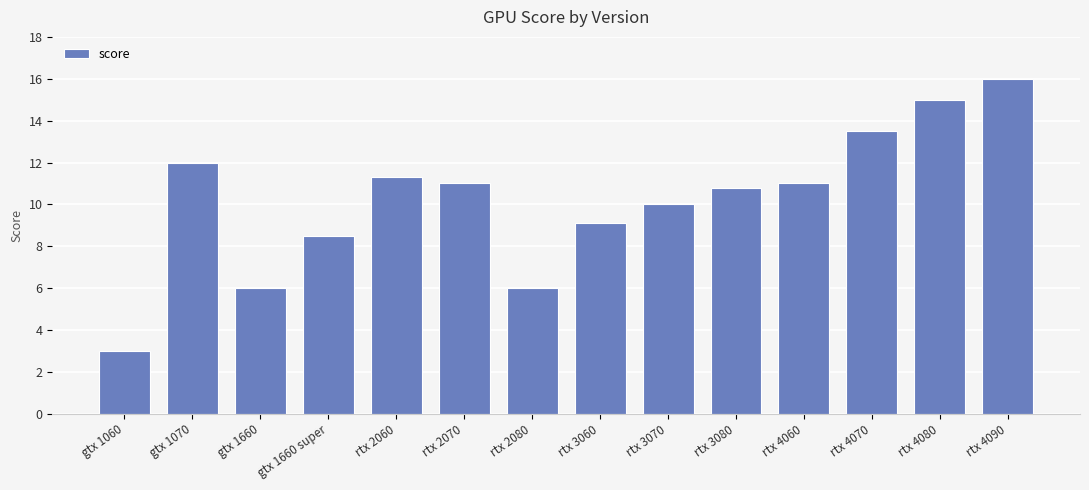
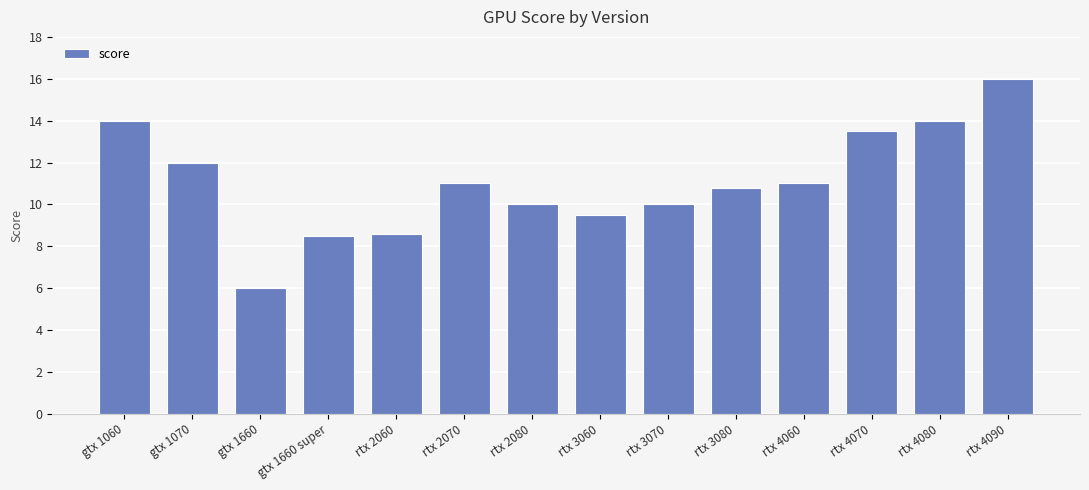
  {
-   "gtx 1060": 3,
+   "gtx 1060": 14,
    "gtx 1070": 12.0,
    "gtx 1660": 6.0,
    "gtx 1660 super": 8.5,
-   "rtx 2060": 11.3,
+   "rtx 2060": 8.6,
    "rtx 2070": 11.0,
-   "rtx 2080": 6,
-   "rtx 3060": 9.1,
+   "rtx 2080": 10,
+   "rtx 3060": 9.5,
    "rtx 3070": 10.0,
    "rtx 3080": 10.8,
    "rtx 4060": 11.0,
    "rtx 4070": 13.5,
-   "rtx 4080": 15,
+   "rtx 4080": 14,
    "rtx 4090": 16.0
  }
